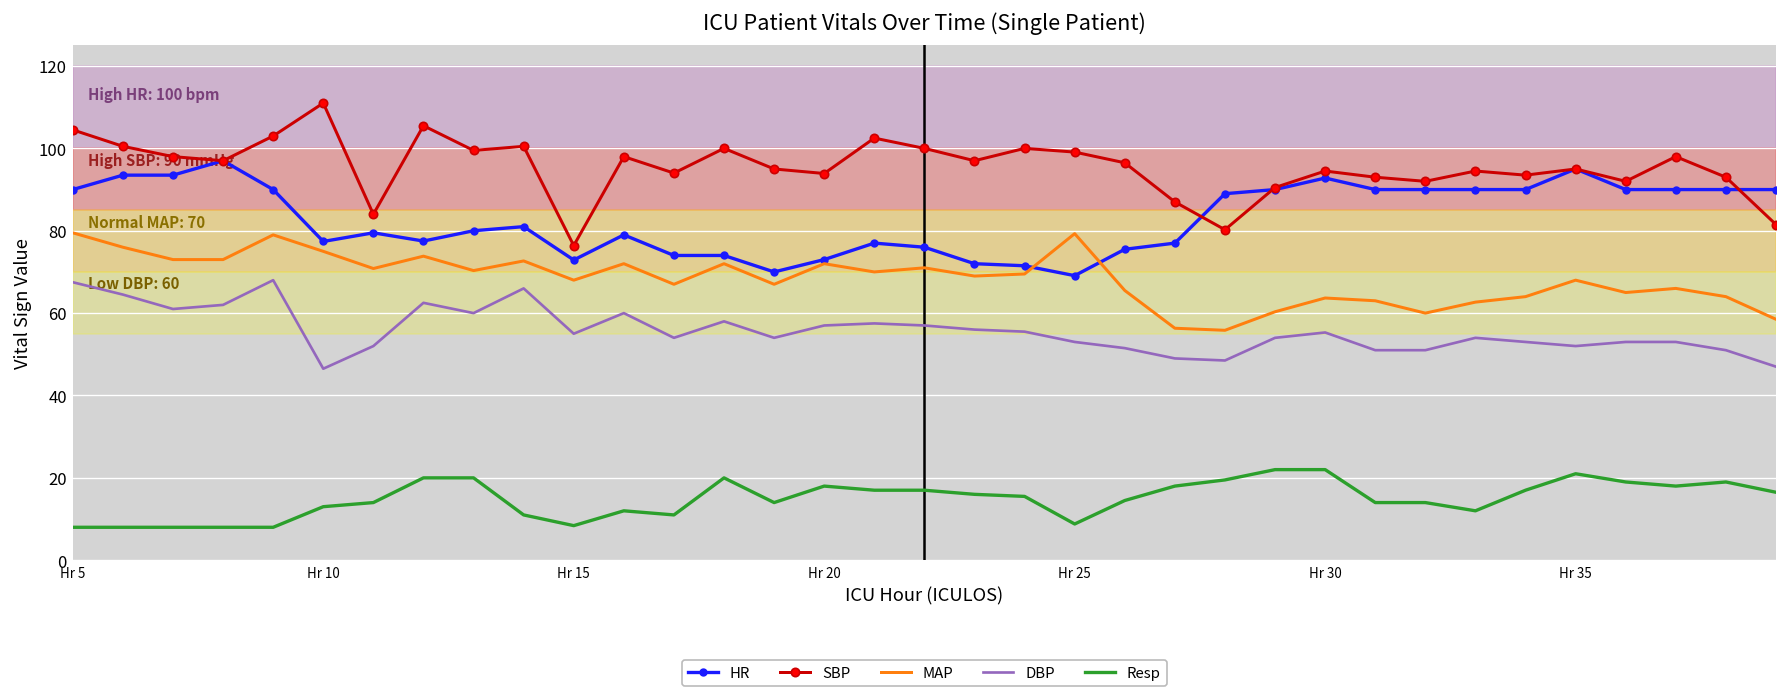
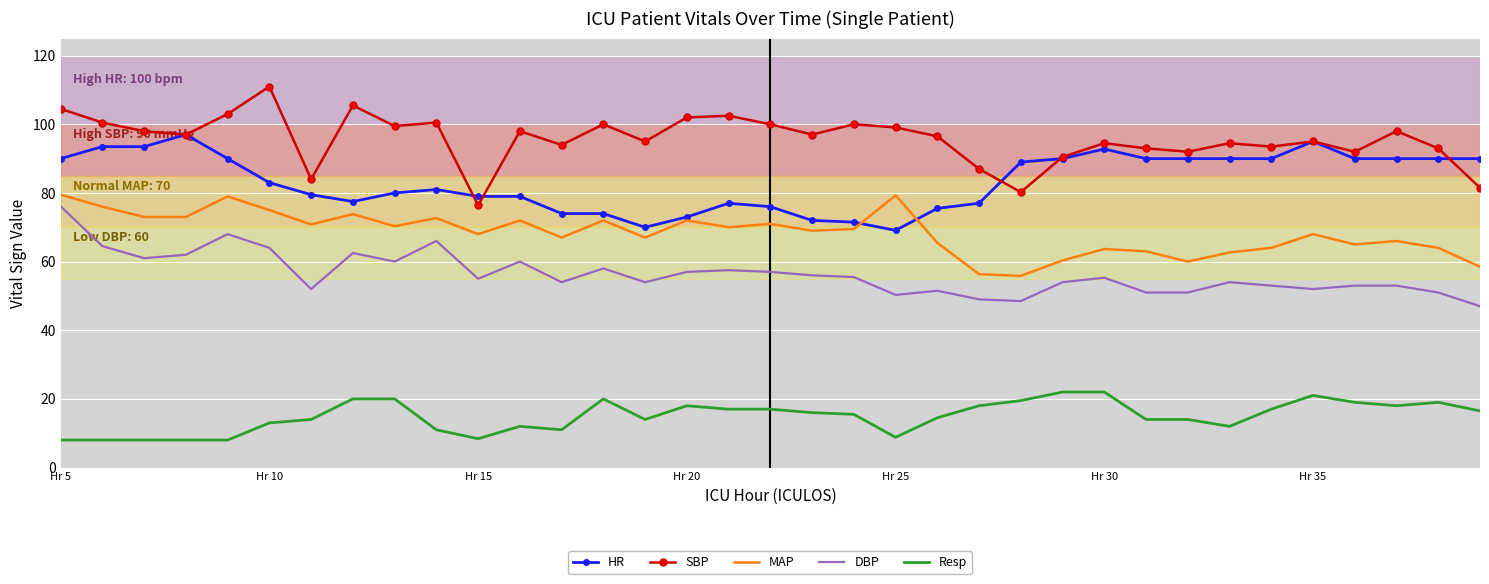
  {
    "HR": {
      "Hr 5": 90,
-     "Hr 10": 77,
-     "Hr 15": 73,
+     "Hr 10": 83,
+     "Hr 15": 79,
      "Hr 20": 73,
      "Hr 25": 69,
      "Hr 30": 93
    },
    "SBP": {
      "Hr 5": 105,
      "Hr 10": 111,
      "Hr 15": 76,
-     "Hr 20": 94,
+     "Hr 20": 102,
      "Hr 25": 99,
      "Hr 30": 95
    },
    "MAP": {
      "Hr 10": 75,
      "Hr 15": 68,
      "Hr 20": 72,
      "Hr 25": 79,
      "Hr 30": 64,
      "Hr 35": 68
    },
    "DBP": {
-     "Hr 5": 68,
-     "Hr 10": 47,
+     "Hr 5": 76,
+     "Hr 10": 64,
      "Hr 15": 55,
      "Hr 20": 57,
-     "Hr 25": 53,
+     "Hr 25": 50,
      "Hr 30": 55,
      "Hr 35": 52
    },
    "Resp": {
      "Hr 5": 8,
      "Hr 10": 13,
      "Hr 15": 8,
      "Hr 20": 18,
      "Hr 25": 9,
      "Hr 30": 22,
      "Hr 35": 21
    }
  }
